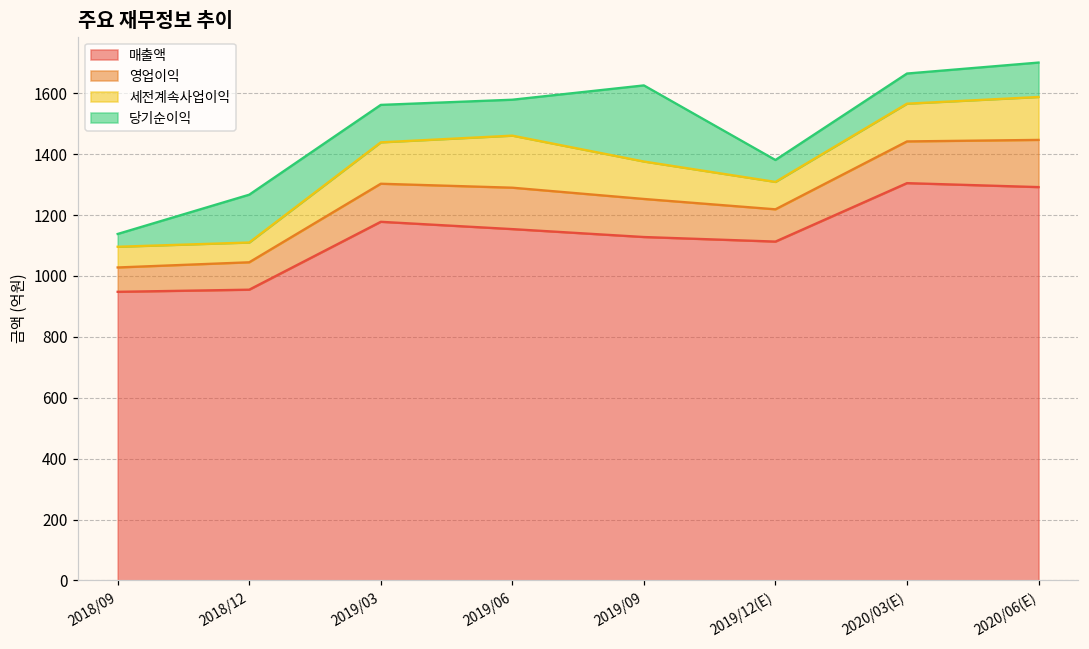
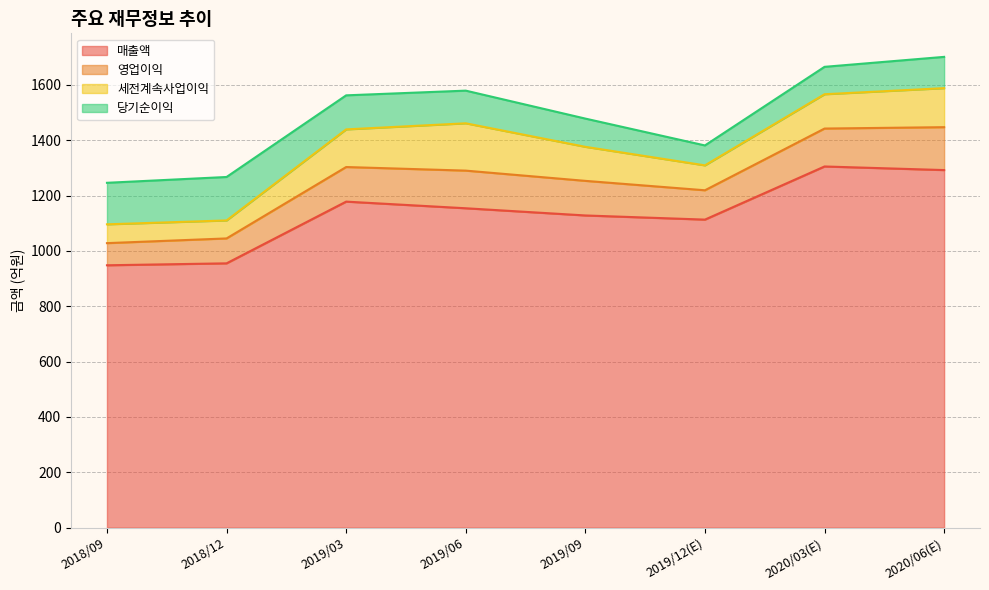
  {
    "세전계속사업이익": {
      "2018/09": 70,
      "2018/12": 70,
      "2019/03": 140,
      "2019/06": 170,
      "2019/09": 120,
      "2019/12(E)": 90,
      "2020/03(E)": 120,
      "2020/06(E)": 140
    },
    "당기순이익": {
-     "2018/09": 40,
+     "2018/09": 150,
      "2018/12": 160,
      "2019/03": 120,
      "2019/06": 120,
-     "2019/09": 250,
+     "2019/09": 100,
      "2019/12(E)": 70,
      "2020/03(E)": 100,
      "2020/06(E)": 110
    }
  }
